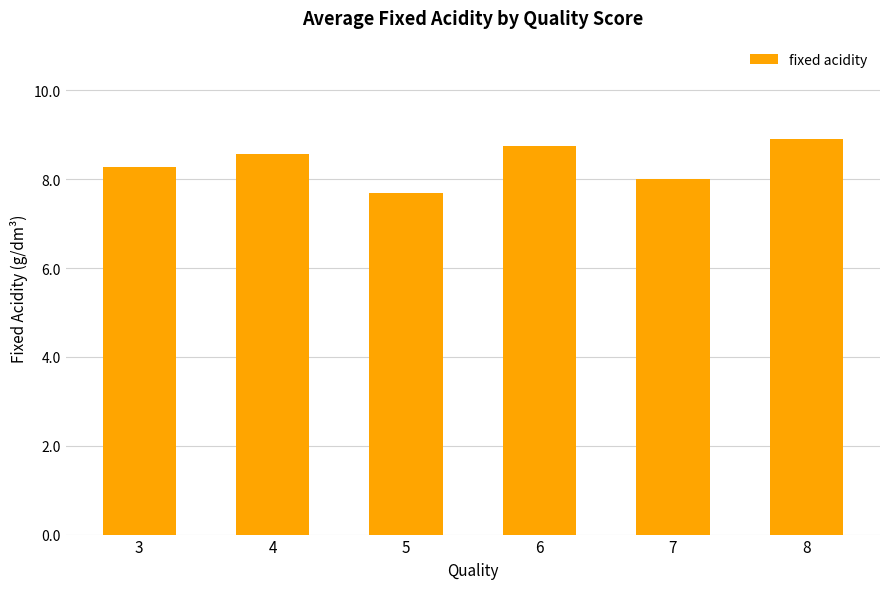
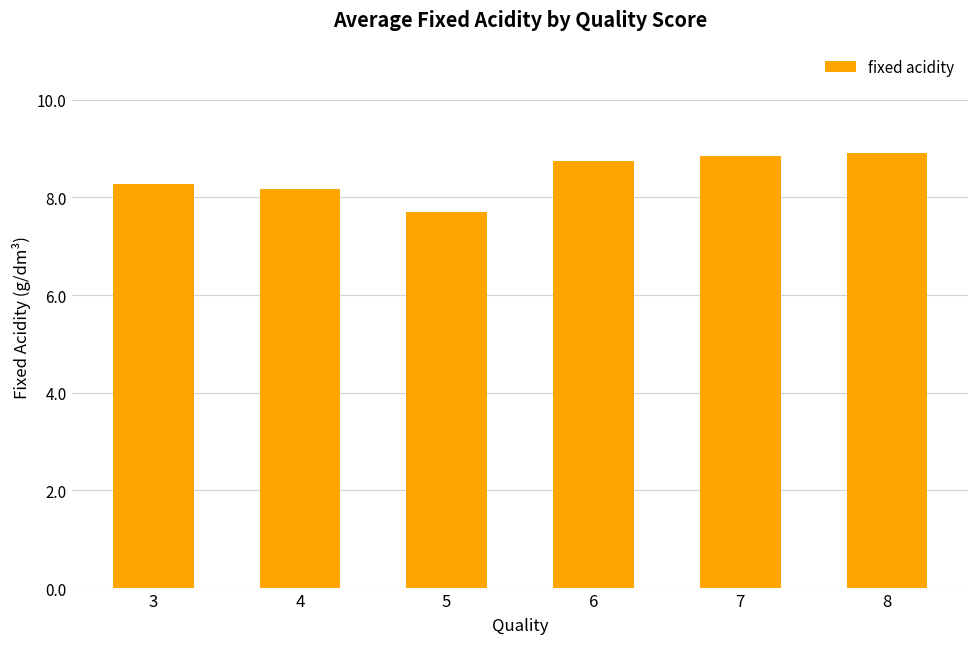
  {
    "3": 8.3,
-   "4": 8.6,
+   "4": 8.2,
    "5": 7.7,
    "6": 8.7,
-   "7": 8.0,
+   "7": 8.8,
    "8": 8.9
  }
